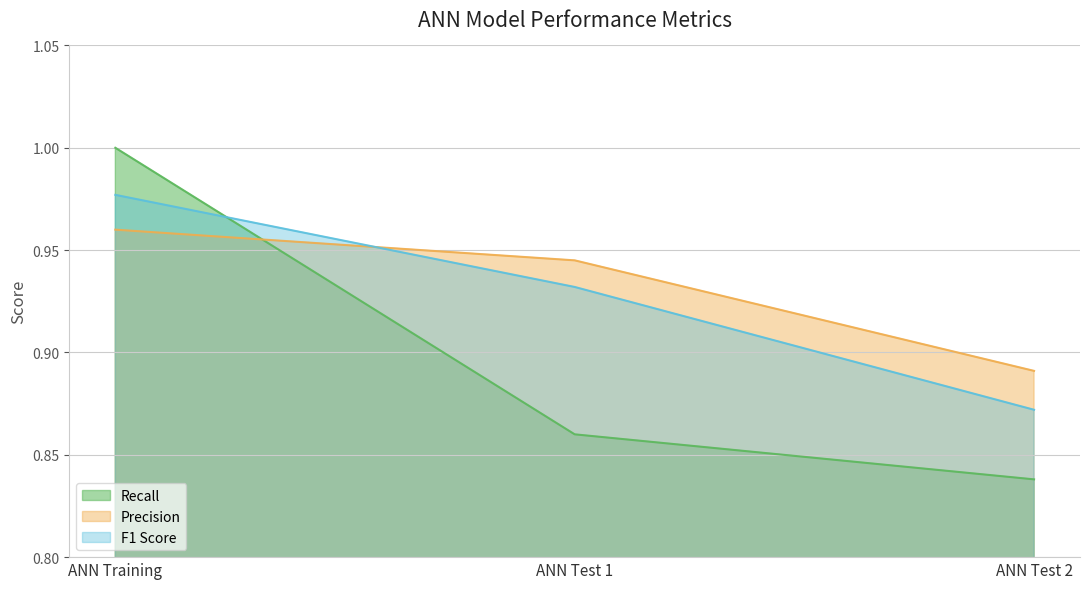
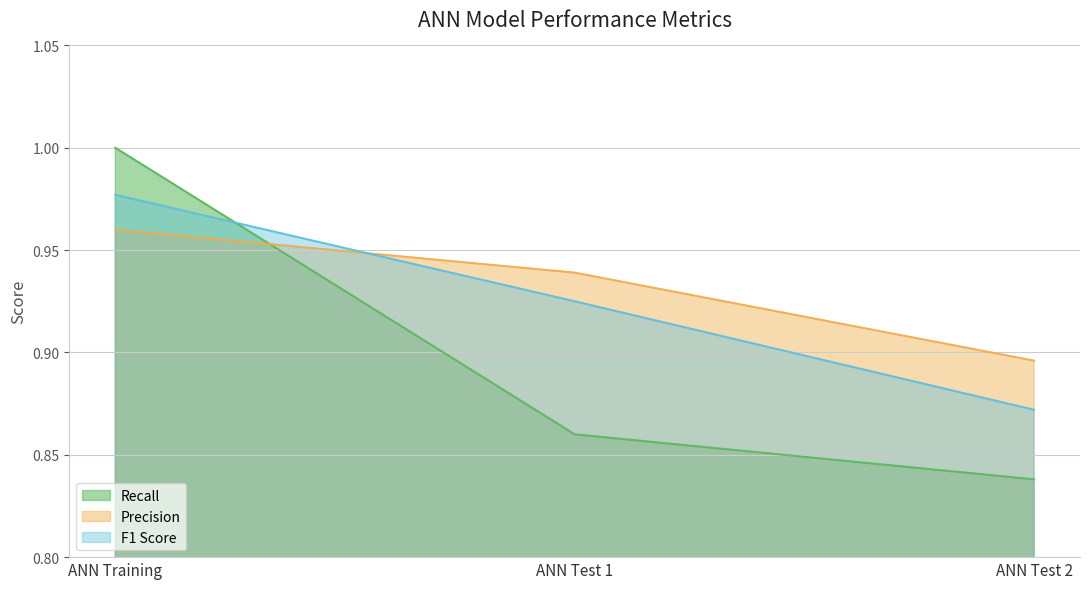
  {
    "Recall": {
      "ANN Training": 1.000,
      "ANN Test 1": 0.860,
      "ANN Test 2": 0.838
    },
    "Precision": {
      "ANN Training": 0.960,
-     "ANN Test 1": 0.945,
-     "ANN Test 2": 0.891
+     "ANN Test 1": 0.939,
+     "ANN Test 2": 0.896
    },
    "F1 Score": {
      "ANN Training": 0.977,
-     "ANN Test 1": 0.932,
+     "ANN Test 1": 0.925,
      "ANN Test 2": 0.872
    }
  }
